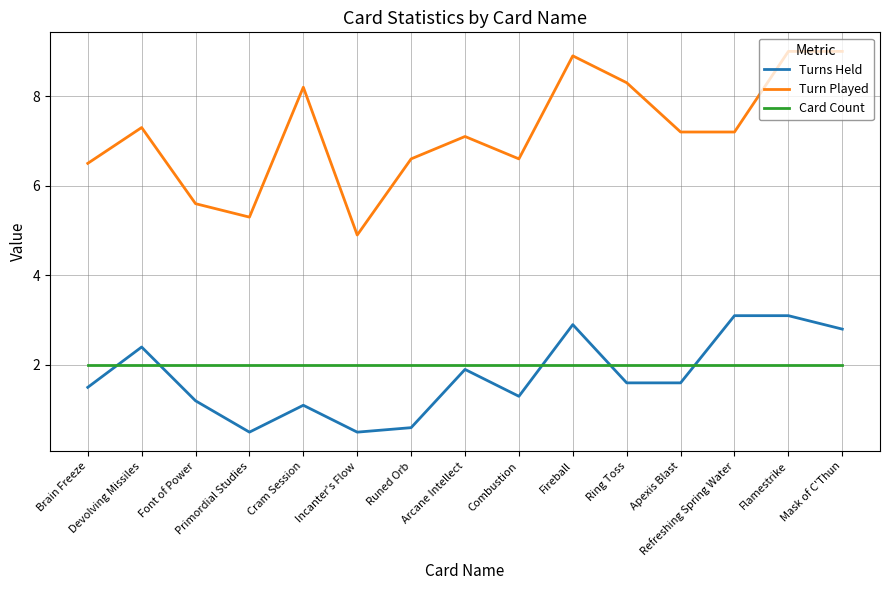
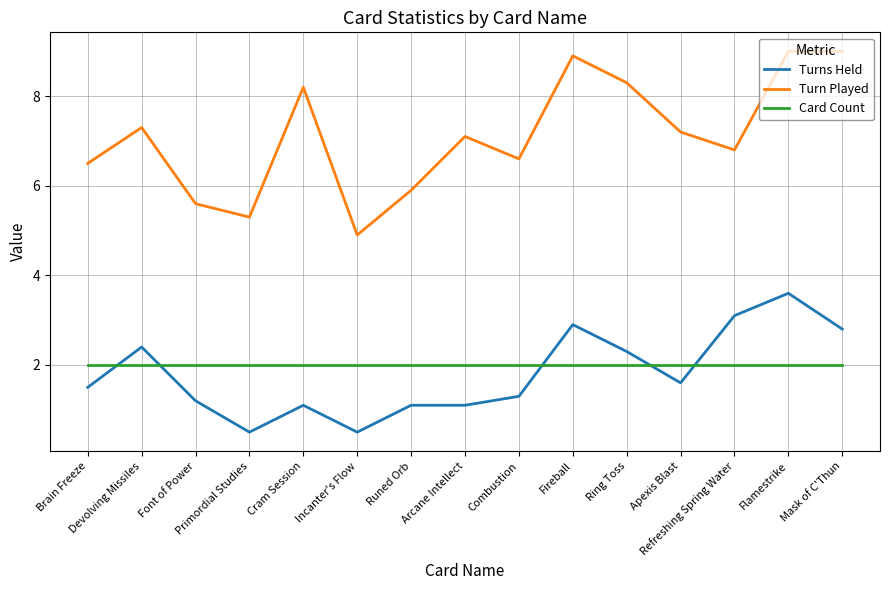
  {
    "Turns Held": {
      "Brain Freeze": 1.5,
      "Devolving Missiles": 2.4,
      "Font of Power": 1.2,
      "Primordial Studies": 0.5,
      "Cram Session": 1.1,
      "Incanter's Flow": 0.5,
-     "Runed Orb": 0.6,
-     "Arcane Intellect": 1.9,
+     "Runed Orb": 1.1,
+     "Arcane Intellect": 1.1,
      "Combustion": 1.3,
      "Fireball": 2.9,
-     "Ring Toss": 1.6,
+     "Ring Toss": 2.3,
      "Apexis Blast": 1.6,
      "Refreshing Spring Water": 3.1,
-     "Flamestrike": 3.1,
+     "Flamestrike": 3.6,
      "Mask of C'Thun": 2.8
    },
    "Turn Played": {
      "Brain Freeze": 6.5,
      "Devolving Missiles": 7.3,
      "Font of Power": 5.6,
      "Primordial Studies": 5.3,
      "Cram Session": 8.2,
      "Incanter's Flow": 4.9,
-     "Runed Orb": 6.6,
+     "Runed Orb": 5.9,
      "Arcane Intellect": 7.1,
      "Combustion": 6.6,
      "Fireball": 8.9,
      "Ring Toss": 8.3,
      "Apexis Blast": 7.2,
-     "Refreshing Spring Water": 7.2
+     "Refreshing Spring Water": 6.8
    },
    "Card Count": {
      "Brain Freeze": 2.0,
      "Devolving Missiles": 2.0,
      "Font of Power": 2.0,
      "Primordial Studies": 2.0,
      "Cram Session": 2.0,
      "Incanter's Flow": 2.0,
      "Runed Orb": 2.0,
      "Arcane Intellect": 2.0,
      "Combustion": 2.0,
      "Fireball": 2.0,
      "Ring Toss": 2.0,
      "Apexis Blast": 2.0,
      "Refreshing Spring Water": 2.0,
      "Flamestrike": 2.0,
      "Mask of C'Thun": 2.0
    }
  }
